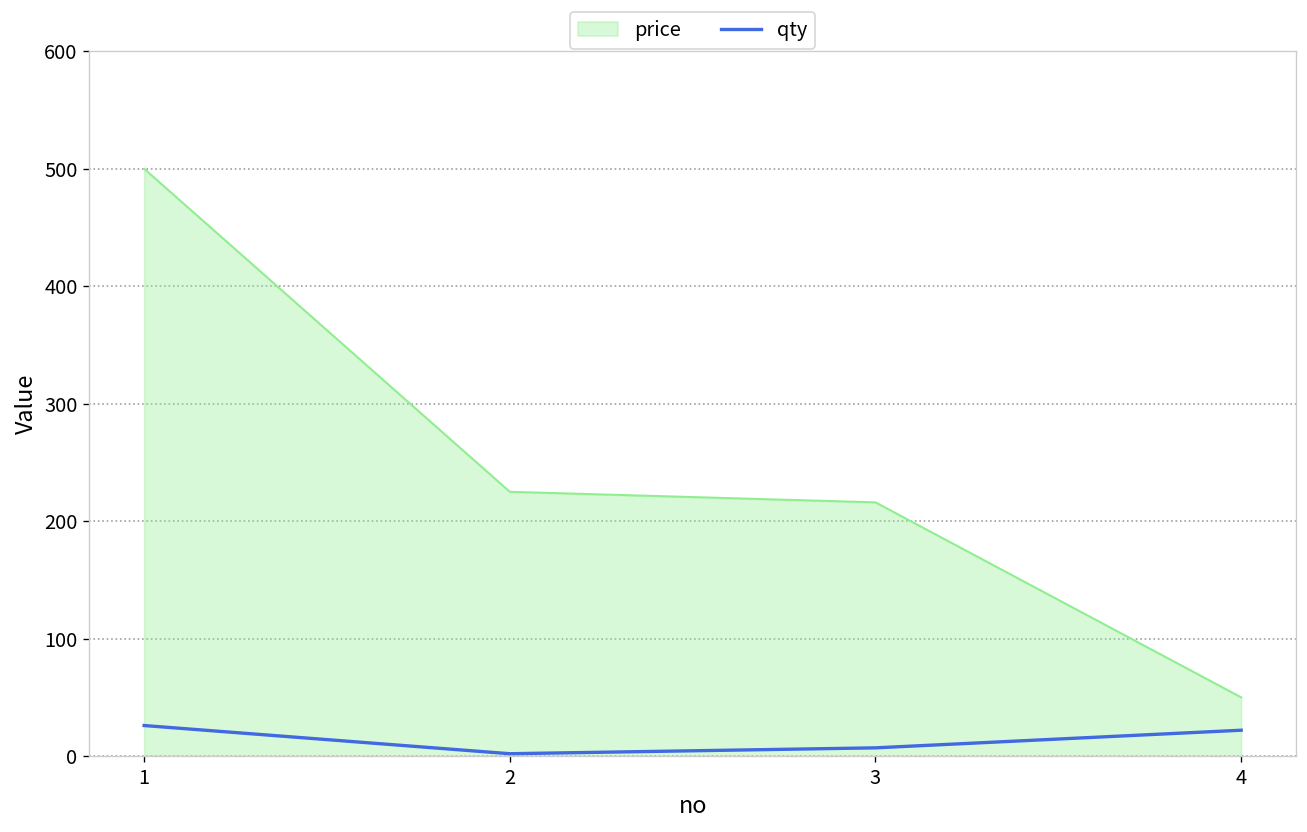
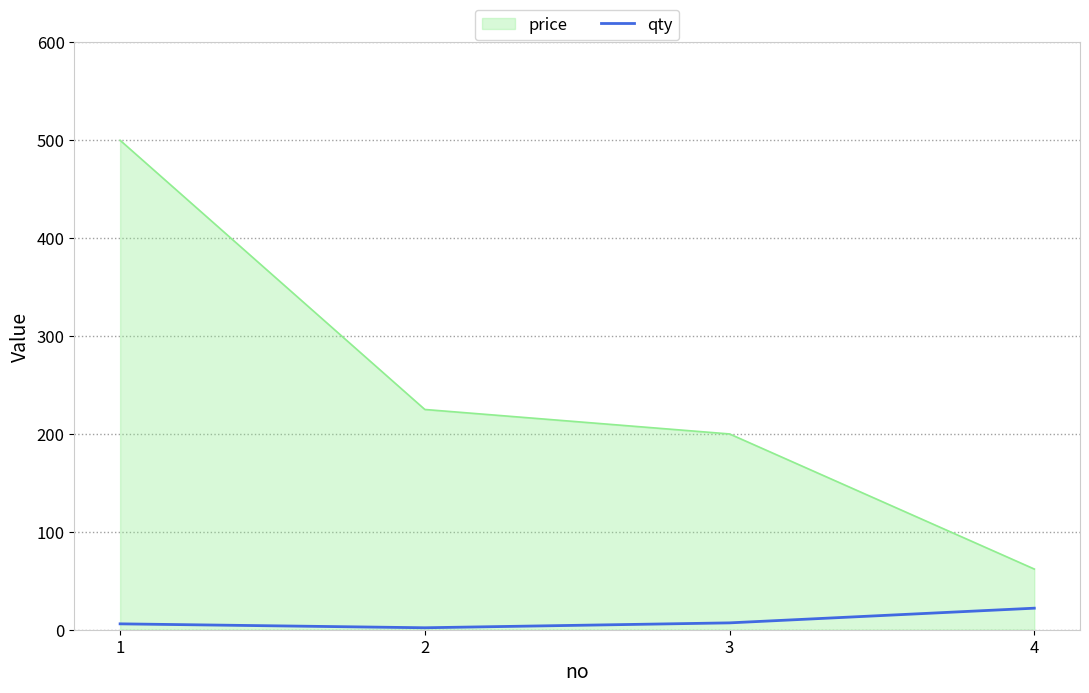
  {
    "price": {
      "1": 500,
      "2": 230,
-     "3": 220,
-     "4": 50
+     "3": 200,
+     "4": 60
    },
    "qty": {
-     "1": 30,
+     "1": 10,
      "2": 0,
      "3": 10,
      "4": 20
    }
  }
